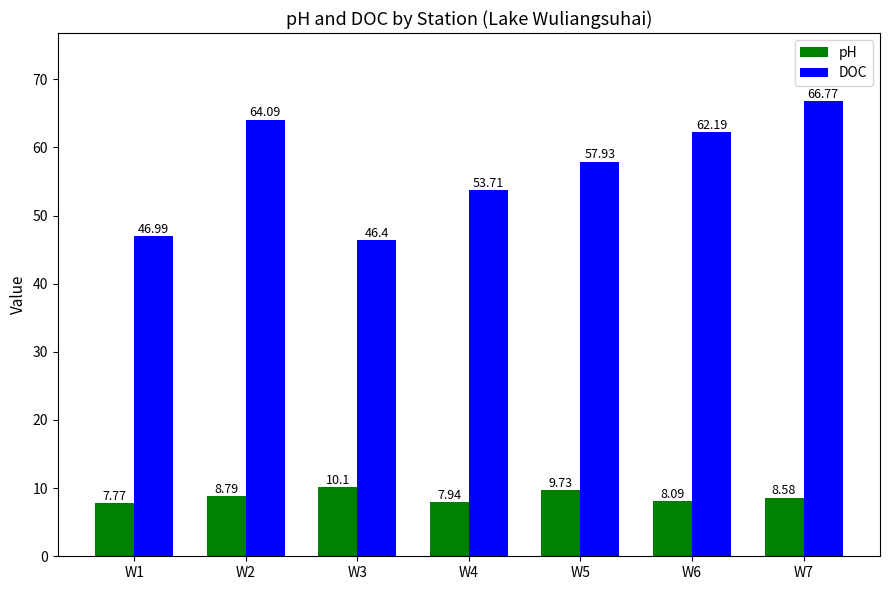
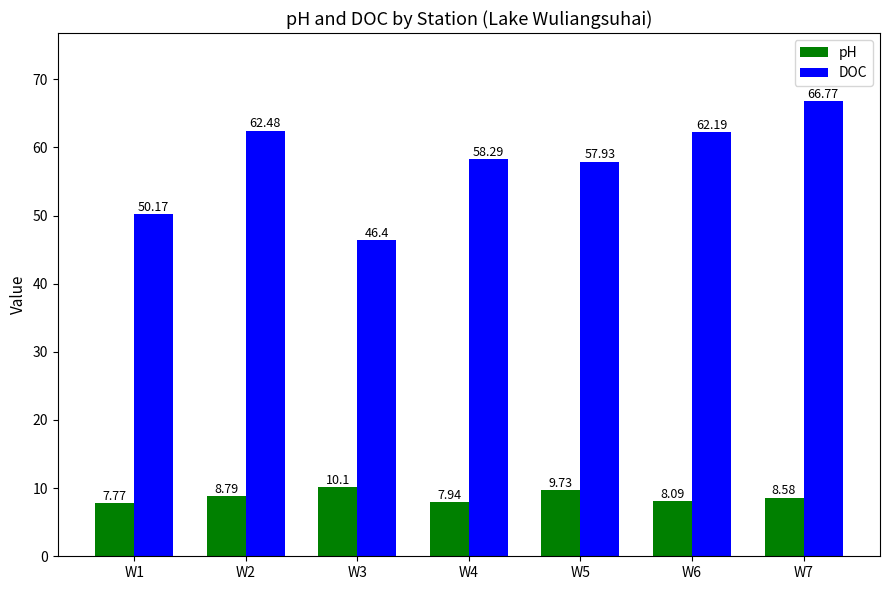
  {
    "pH": {
      "W1": 7.77,
      "W2": 8.79,
      "W3": 10.1,
      "W4": 7.94,
      "W5": 9.73,
      "W6": 8.09,
      "W7": 8.58
    },
    "DOC": {
-     "W1": 46.99,
-     "W2": 64.09,
+     "W1": 50.17,
+     "W2": 62.48,
      "W3": 46.4,
-     "W4": 53.71,
+     "W4": 58.29,
      "W5": 57.93,
      "W6": 62.19,
      "W7": 66.77
    }
  }
